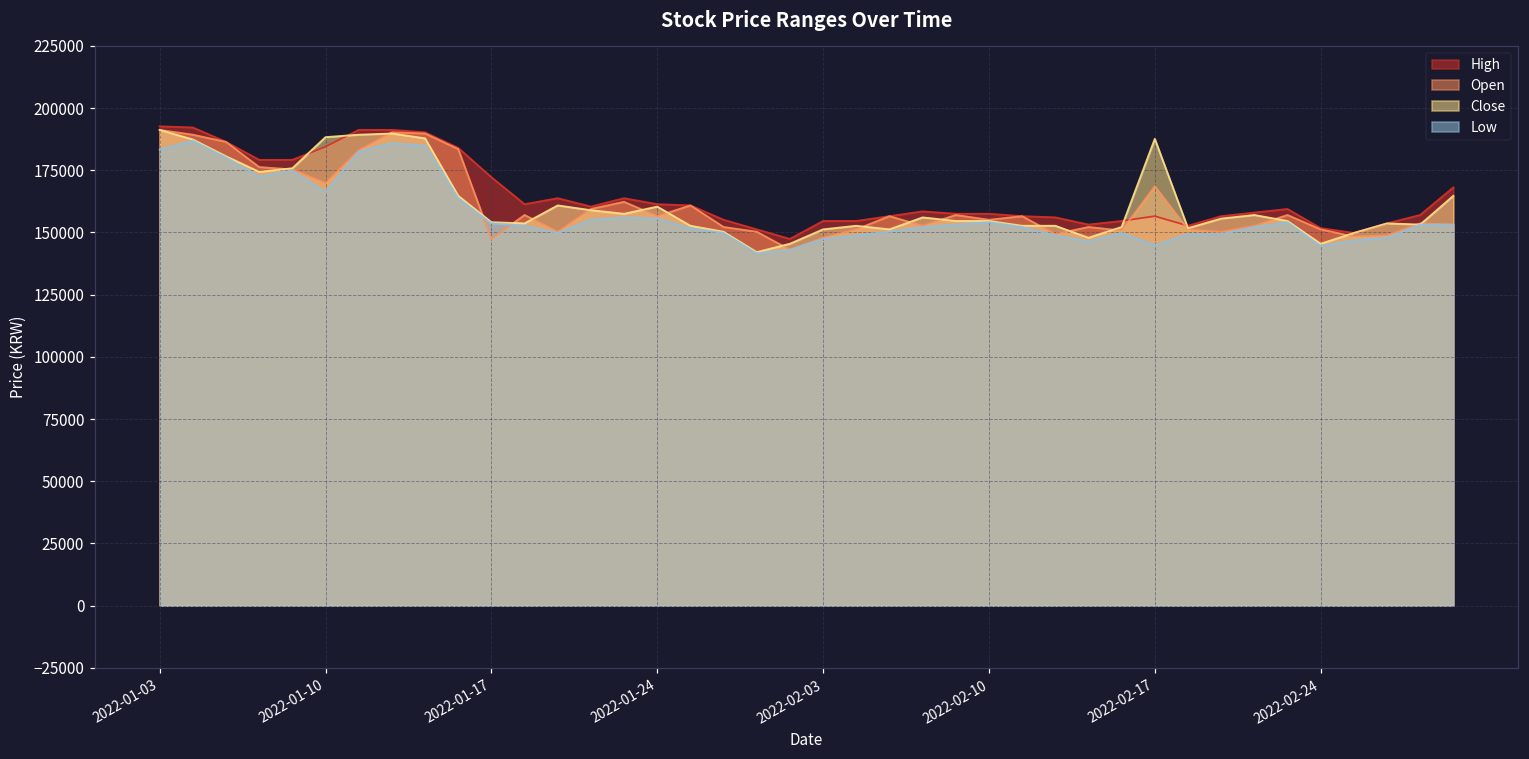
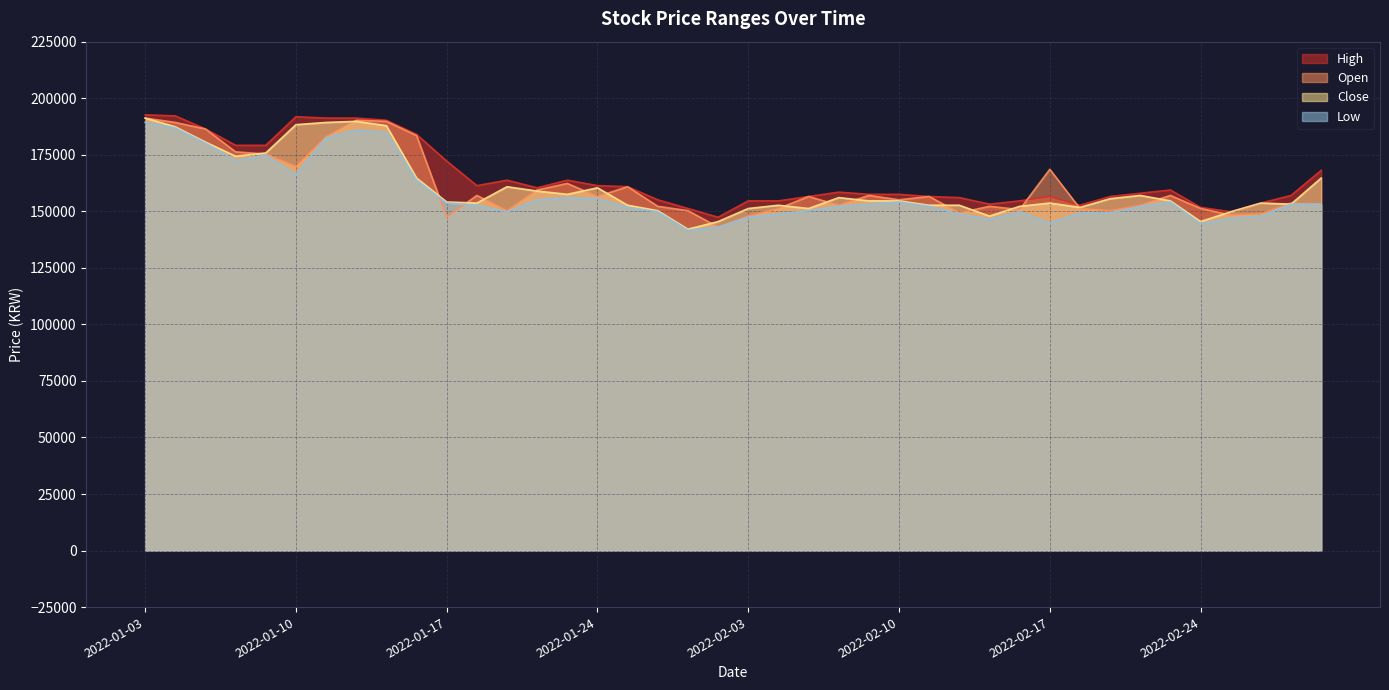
  {
    "High": {
      "2022-01-03": 193000,
-     "2022-01-10": 184000,
+     "2022-01-10": 192000,
      "2022-01-17": 172000,
      "2022-02-03": 155000,
      "2022-02-10": 157000,
      "2022-02-17": 157000
    },
    "Open": {
      "2022-01-10": 170000,
      "2022-01-17": 147000,
      "2022-02-17": 169000
    },
    "Close": {
      "2022-01-10": 188000,
      "2022-02-03": 151000,
-     "2022-02-17": 188000
+     "2022-02-17": 154000
    },
    "Low": {
-     "2022-01-03": 183000,
+     "2022-01-03": 189000,
      "2022-01-10": 166000,
      "2022-02-17": 145000
    }
  }
